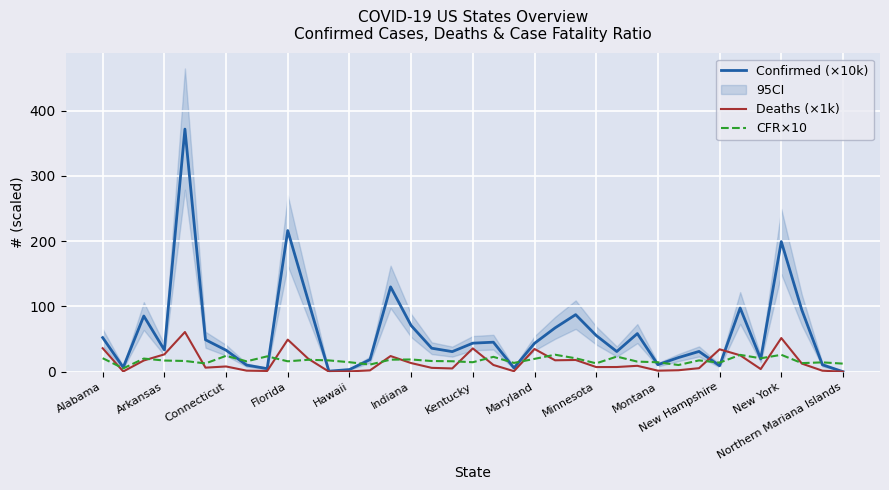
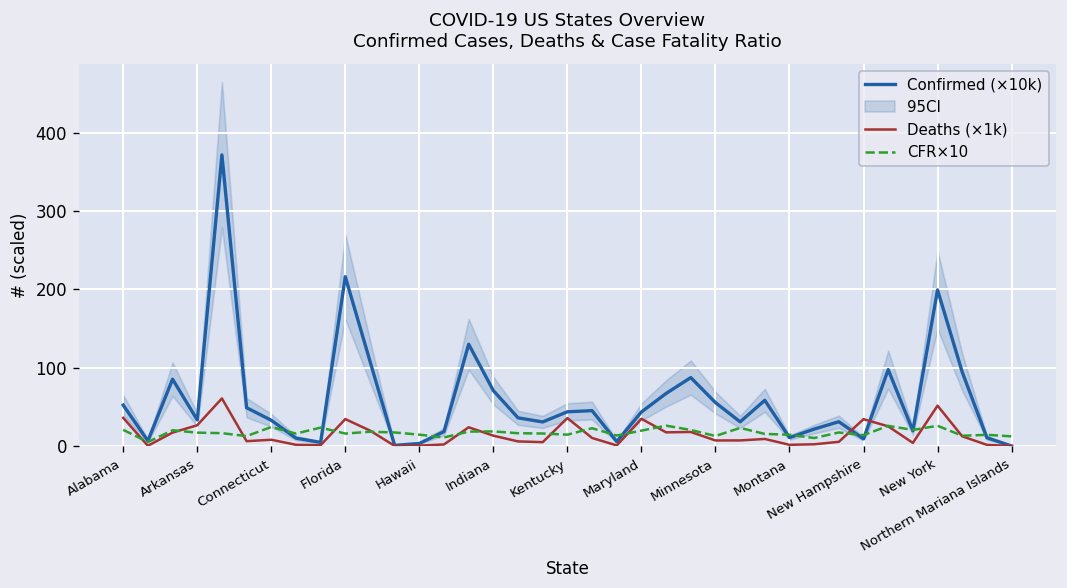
  {
    "Deaths (×1k)": {
      "Alabama": 40,
      "Arkansas": 30,
      "Connecticut": 10,
-     "Florida": 50,
+     "Florida": 30,
      "Indiana": 10,
      "Kentucky": 40,
      "Maryland": 30,
      "Minnesota": 10,
      "Montana": 0,
      "New Hampshire": 30,
      "New York": 50
    },
    "CFR×10": {
      "Alabama": 20,
      "Arkansas": 20,
      "Connecticut": 20,
      "Florida": 20,
      "Hawaii": 10,
      "Indiana": 20,
      "Kentucky": 10,
      "Maryland": 20,
      "Minnesota": 10,
      "New York": 30,
      "Northern Mariana Islands": 10
    }
  }
